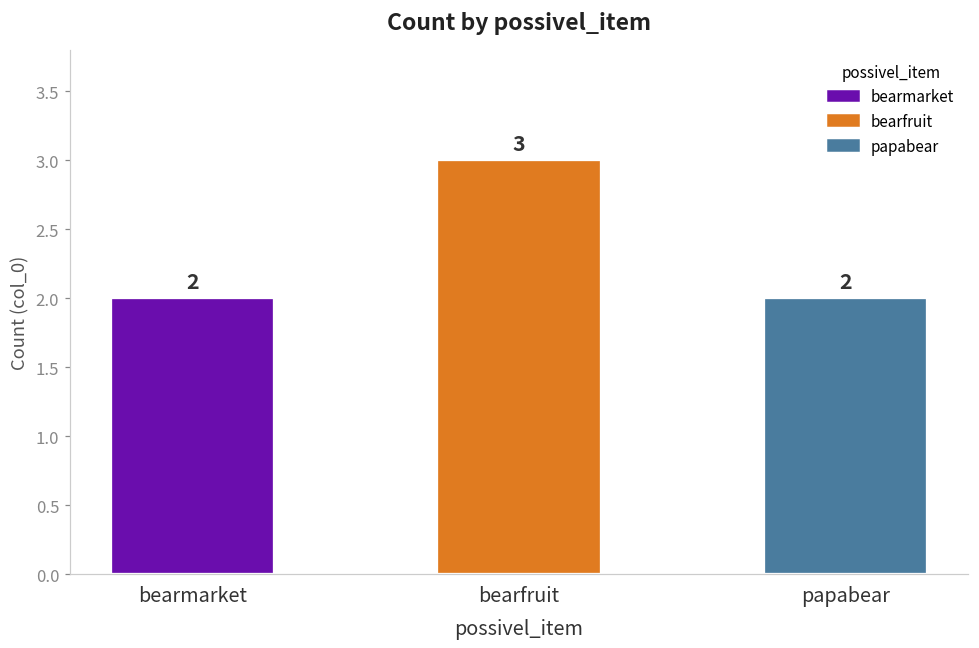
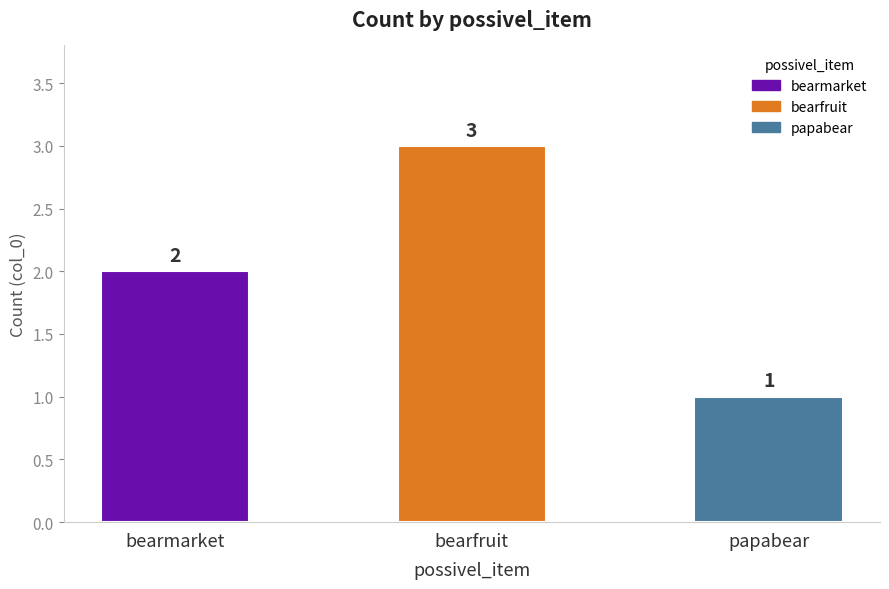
  {
    "bearmarket": 2,
    "bearfruit": 3,
-   "papabear": 2
+   "papabear": 1
  }
